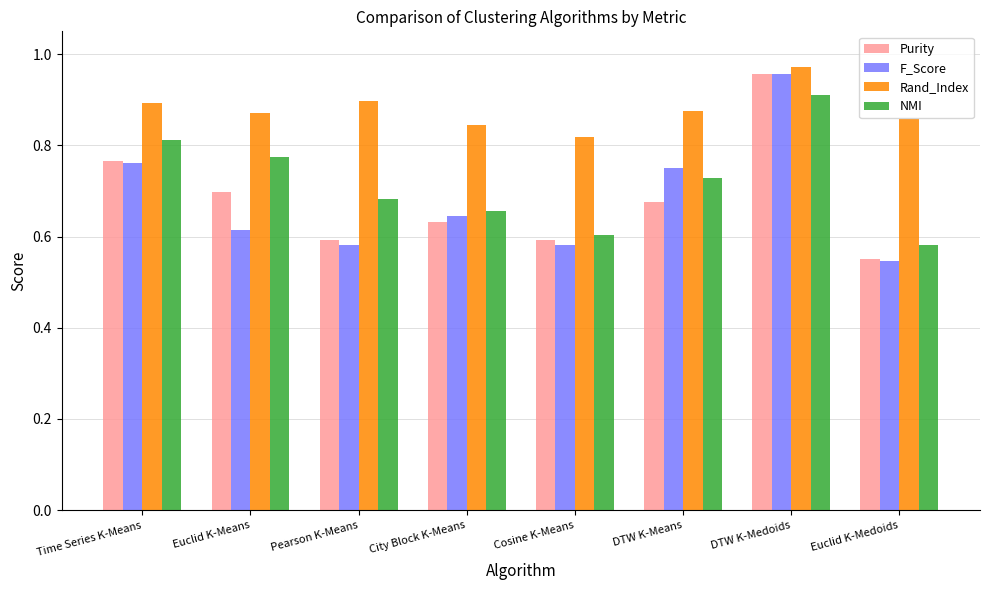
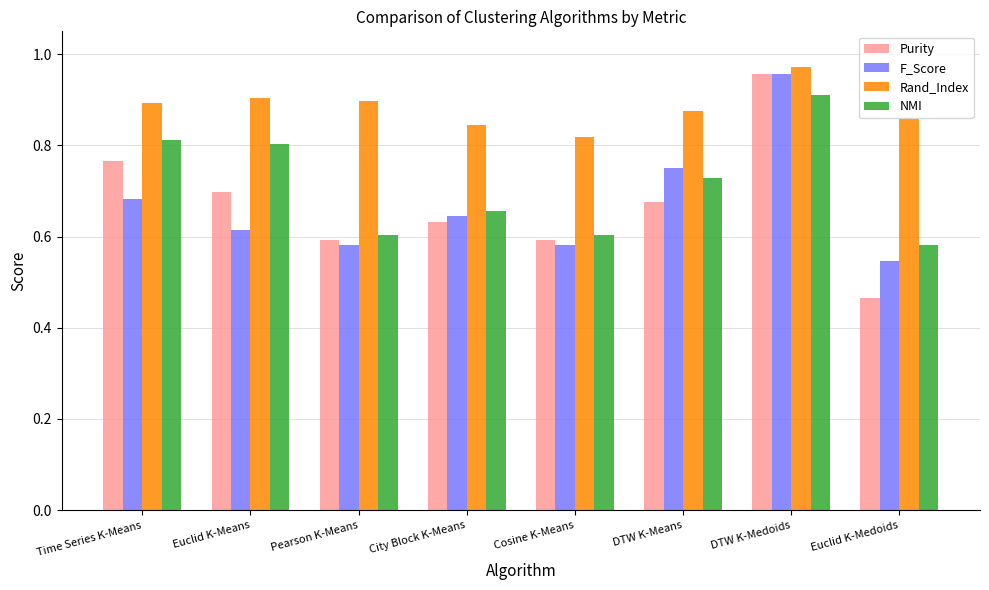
  {
    "Purity": {
      "Time Series K-Means": 0.77,
      "Euclid K-Means": 0.70,
      "Pearson K-Means": 0.59,
      "City Block K-Means": 0.63,
      "Cosine K-Means": 0.59,
      "DTW K-Means": 0.68,
      "DTW K-Medoids": 0.96,
-     "Euclid K-Medoids": 0.55
+     "Euclid K-Medoids": 0.47
    },
    "F_Score": {
-     "Time Series K-Means": 0.76,
+     "Time Series K-Means": 0.68,
      "Euclid K-Means": 0.61,
      "Pearson K-Means": 0.58,
      "City Block K-Means": 0.65,
      "Cosine K-Means": 0.58,
      "DTW K-Means": 0.75,
      "DTW K-Medoids": 0.96,
      "Euclid K-Medoids": 0.55
    },
    "Rand_Index": {
      "Time Series K-Means": 0.89,
-     "Euclid K-Means": 0.87,
+     "Euclid K-Means": 0.90,
      "Pearson K-Means": 0.90,
      "City Block K-Means": 0.85,
      "Cosine K-Means": 0.82,
      "DTW K-Means": 0.87,
      "DTW K-Medoids": 0.97,
      "Euclid K-Medoids": 0.86
    },
    "NMI": {
      "Time Series K-Means": 0.81,
-     "Euclid K-Means": 0.77,
-     "Pearson K-Means": 0.68,
+     "Euclid K-Means": 0.80,
+     "Pearson K-Means": 0.60,
      "City Block K-Means": 0.66,
      "Cosine K-Means": 0.60,
      "DTW K-Means": 0.73,
      "DTW K-Medoids": 0.91,
      "Euclid K-Medoids": 0.58
    }
  }
